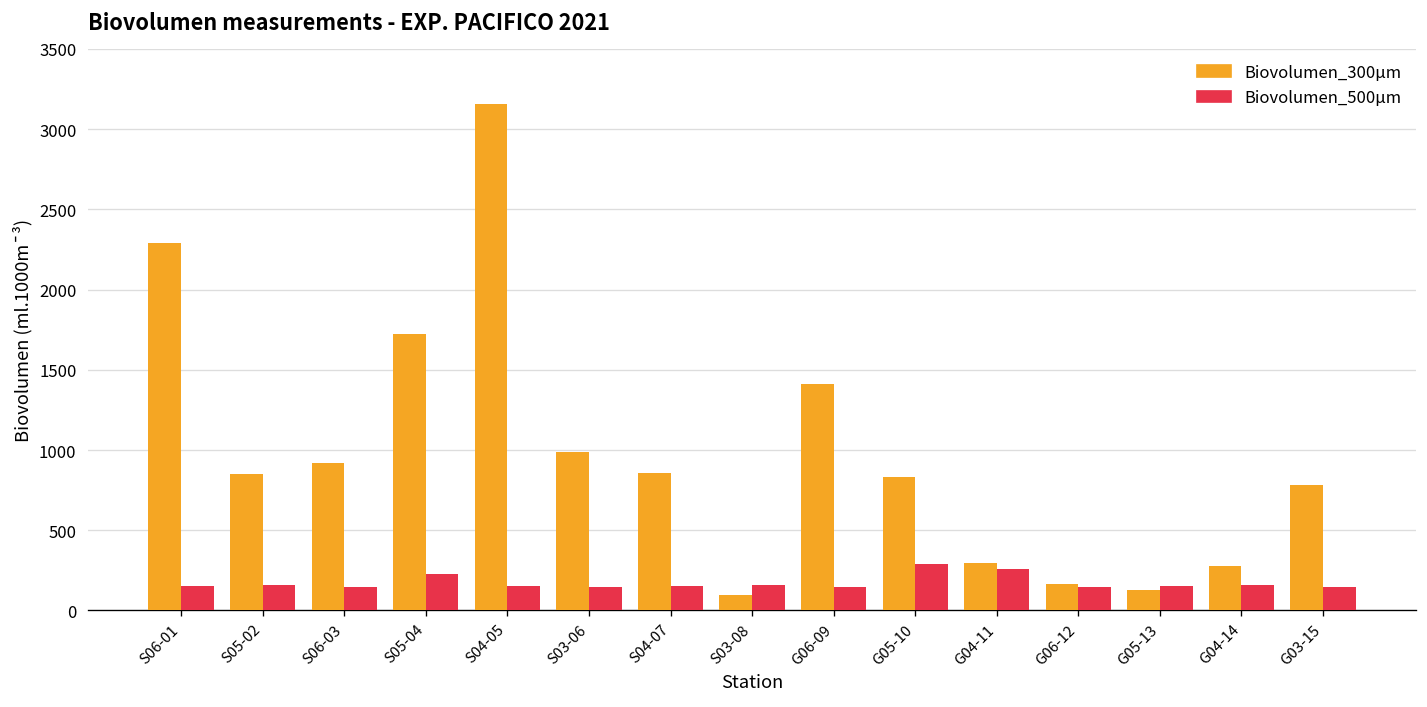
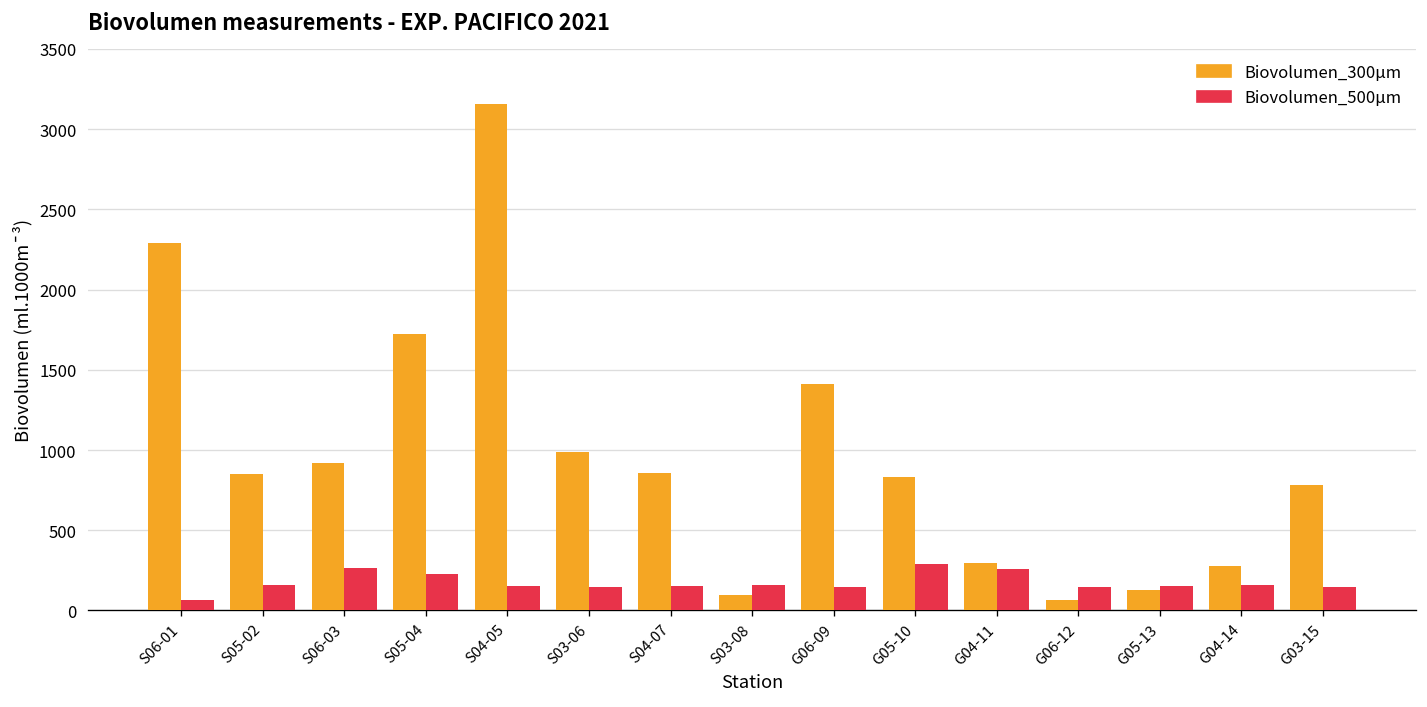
  {
    "Biovolumen_300µm": {
      "S06-01": 2290,
      "S05-02": 850,
      "S06-03": 920,
      "S05-04": 1720,
      "S04-05": 3160,
      "S03-06": 990,
      "S04-07": 860,
      "S03-08": 100,
      "G06-09": 1410,
      "G05-10": 830,
      "G04-11": 300,
-     "G06-12": 160,
+     "G06-12": 70,
      "G05-13": 130,
      "G04-14": 280,
      "G03-15": 780
    },
    "Biovolumen_500µm": {
-     "S06-01": 150,
+     "S06-01": 60,
      "S05-02": 160,
-     "S06-03": 150,
+     "S06-03": 260,
      "S05-04": 230,
      "S04-05": 150,
      "S03-06": 150,
      "S04-07": 150,
      "S03-08": 160,
      "G06-09": 150,
      "G05-10": 290,
      "G04-11": 260,
      "G06-12": 150,
      "G05-13": 150,
      "G04-14": 160,
      "G03-15": 150
    }
  }
